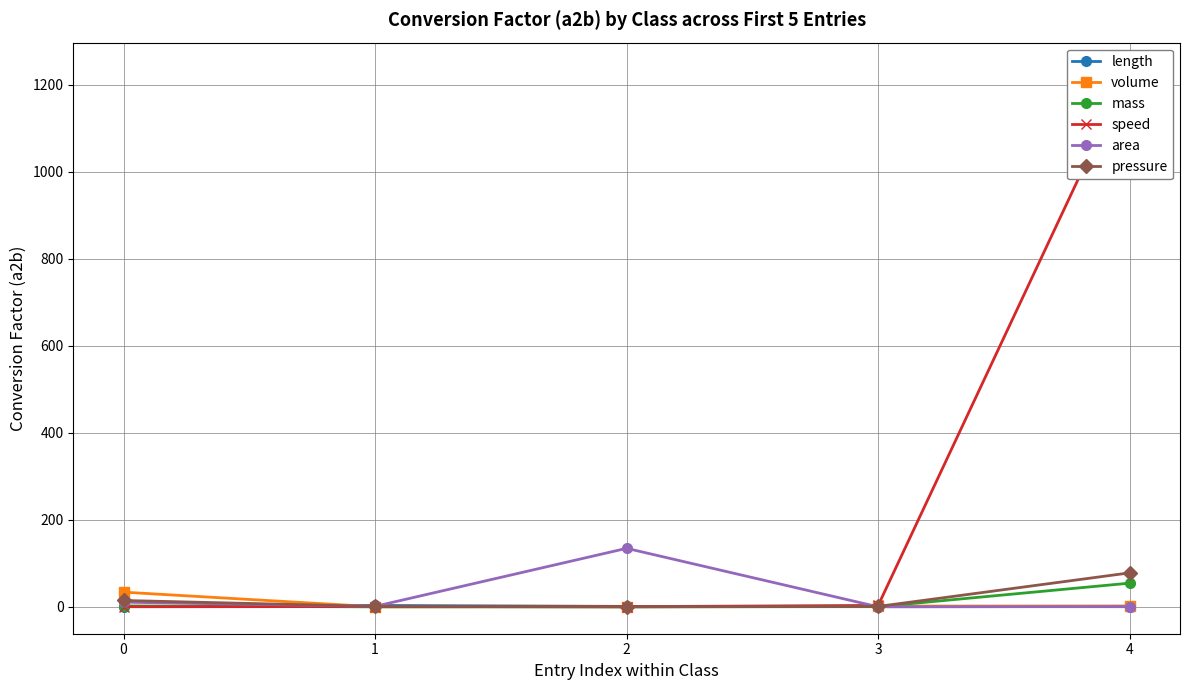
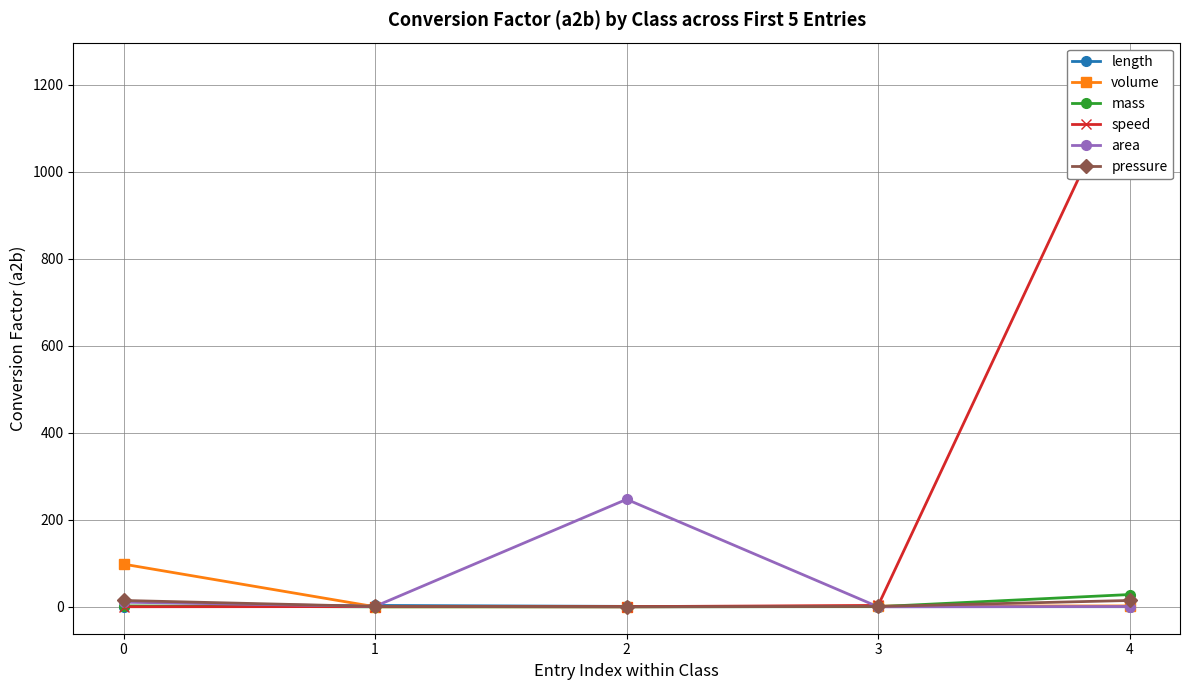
  {
    "volume": {
-     "0": 30
+     "0": 100
    },
    "mass": {
-     "4": 50
+     "4": 30
    },
    "area": {
-     "2": 130
+     "2": 250
    },
    "pressure": {
-     "4": 80
+     "4": 10
    }
  }
